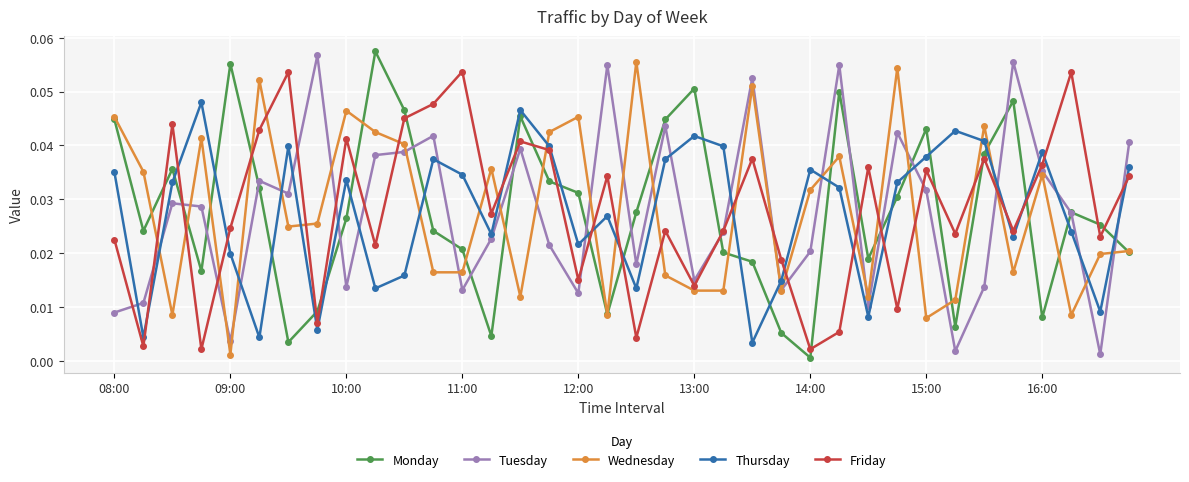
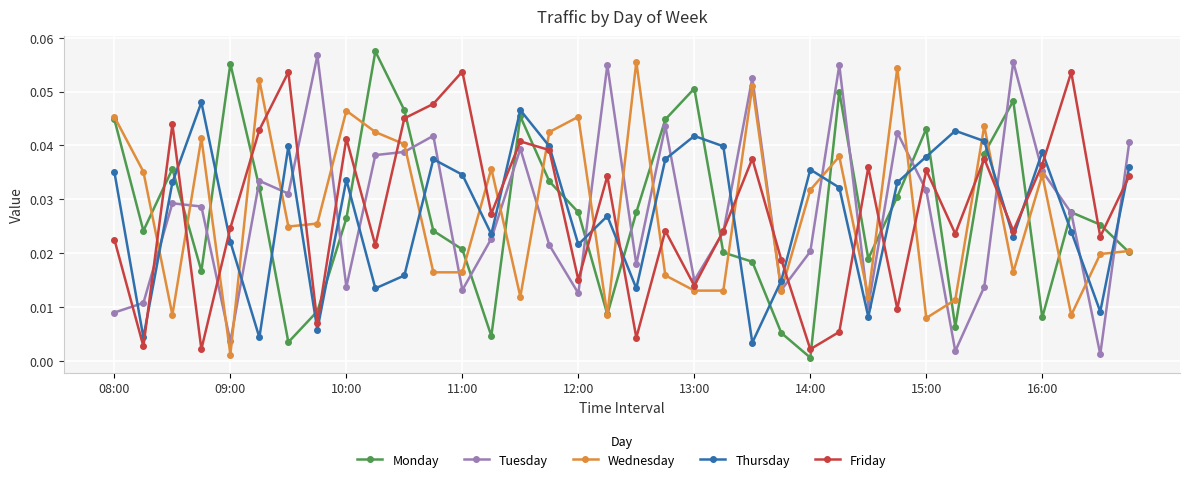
  {
    "Monday": {
      "08:00": 0.045,
      "09:00": 0.055,
      "10:00": 0.026,
      "11:00": 0.021,
-     "12:00": 0.031,
+     "12:00": 0.028,
      "13:00": 0.051,
      "14:00": 0.001,
      "15:00": 0.043,
      "16:00": 0.008
    },
    "Tuesday": {
      "08:00": 0.009,
      "09:00": 0.004,
      "10:00": 0.014,
      "11:00": 0.013,
      "12:00": 0.013,
      "13:00": 0.015,
      "14:00": 0.020,
      "15:00": 0.032,
      "16:00": 0.035
    },
    "Wednesday": {
      "08:00": 0.045,
      "09:00": 0.001,
      "10:00": 0.046,
      "11:00": 0.016,
      "12:00": 0.045,
      "13:00": 0.013,
      "14:00": 0.032,
      "15:00": 0.008,
      "16:00": 0.035
    },
    "Thursday": {
      "08:00": 0.035,
-     "09:00": 0.020,
+     "09:00": 0.022,
      "10:00": 0.034,
      "11:00": 0.035,
      "12:00": 0.022,
      "13:00": 0.042,
      "14:00": 0.036,
      "15:00": 0.038,
      "16:00": 0.039
    },
    "Friday": {
      "08:00": 0.023,
      "09:00": 0.025,
      "10:00": 0.041,
      "11:00": 0.054,
      "12:00": 0.015,
      "13:00": 0.014,
      "14:00": 0.002,
      "15:00": 0.035,
      "16:00": 0.036
    }
  }
